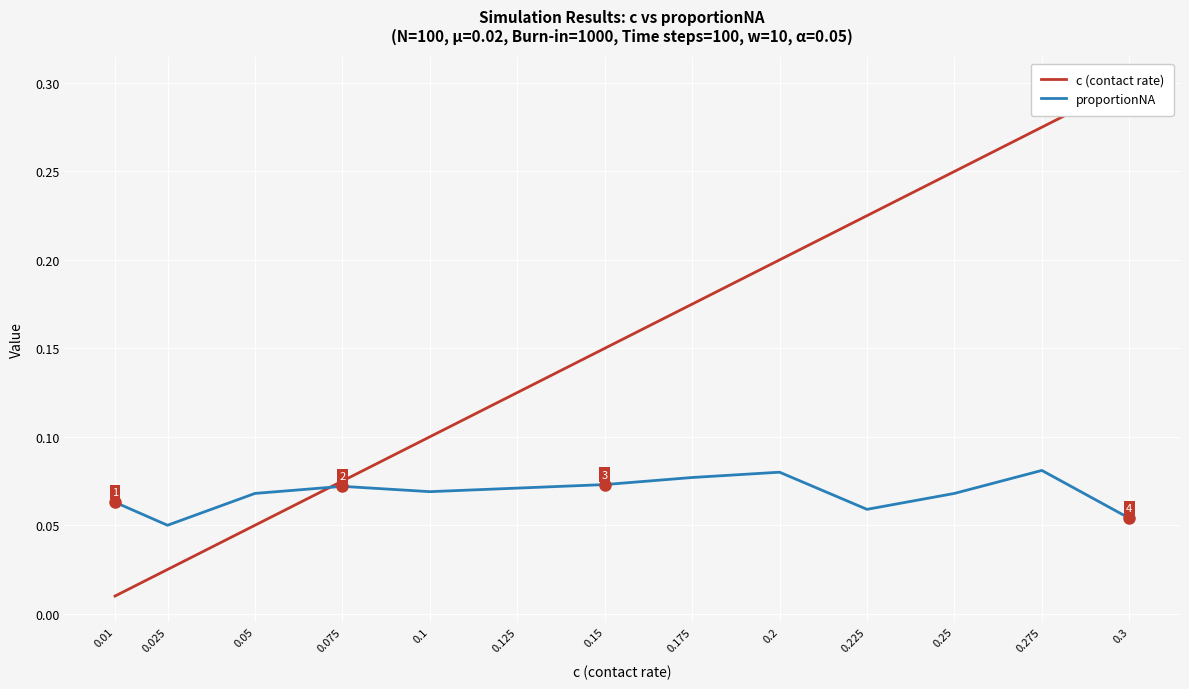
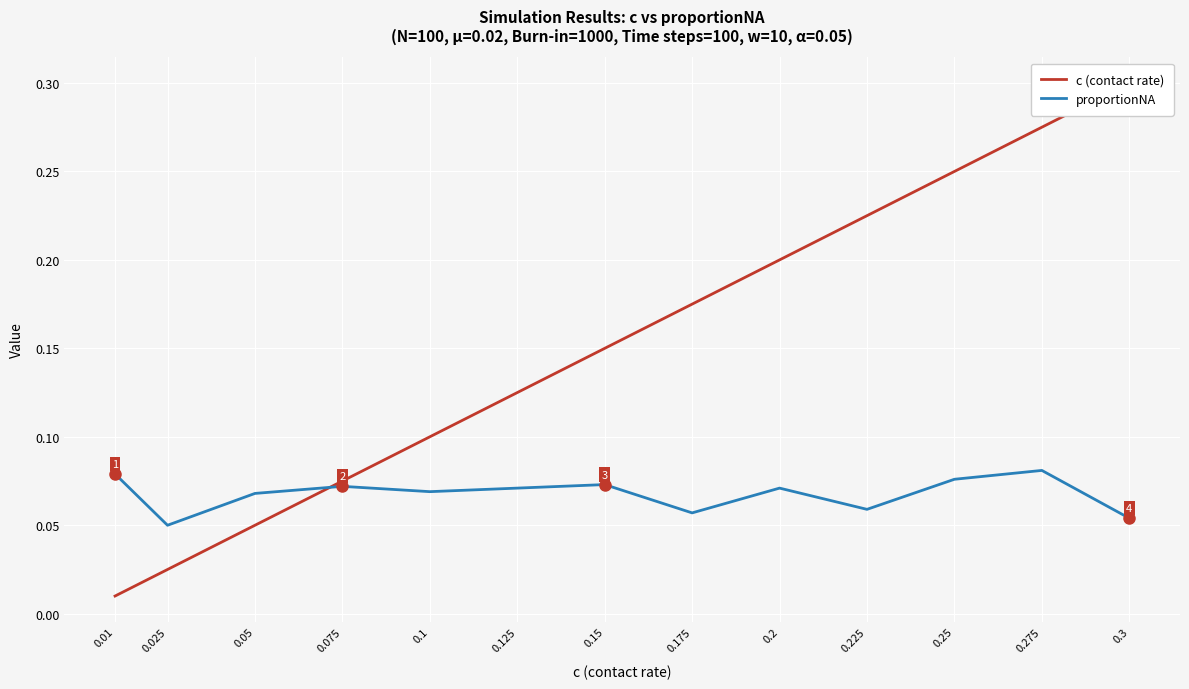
  {
    "proportionNA": {
-     "0.01": 0.063,
+     "0.01": 0.079,
      "0.025": 0.050,
      "0.05": 0.068,
      "0.1": 0.069,
      "0.125": 0.071,
-     "0.175": 0.077,
-     "0.2": 0.080,
+     "0.175": 0.057,
+     "0.2": 0.071,
      "0.225": 0.059,
-     "0.25": 0.068,
+     "0.25": 0.076,
      "0.275": 0.081
    }
  }
